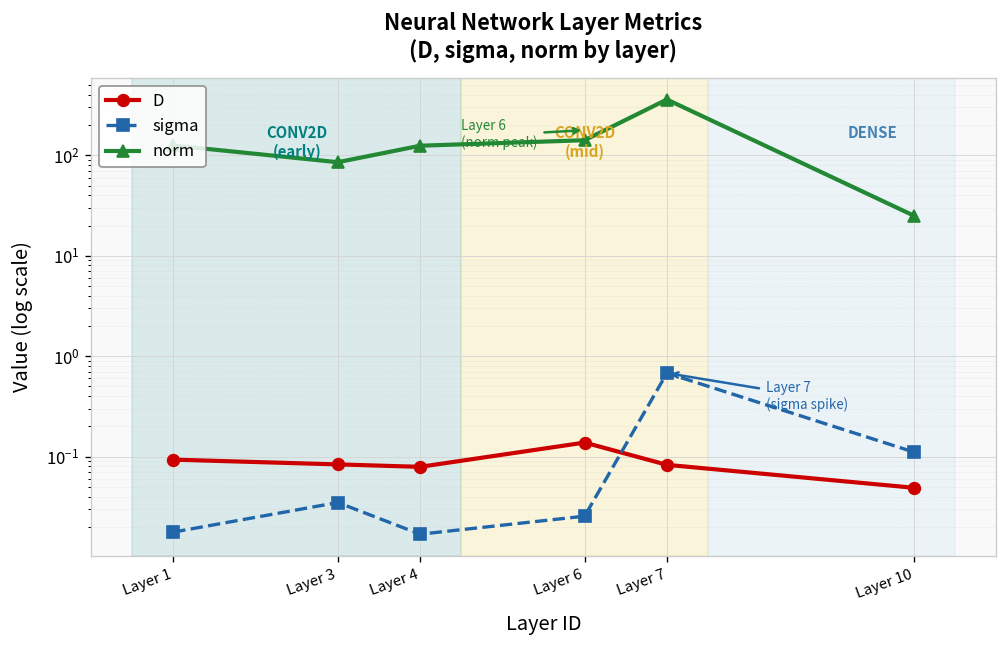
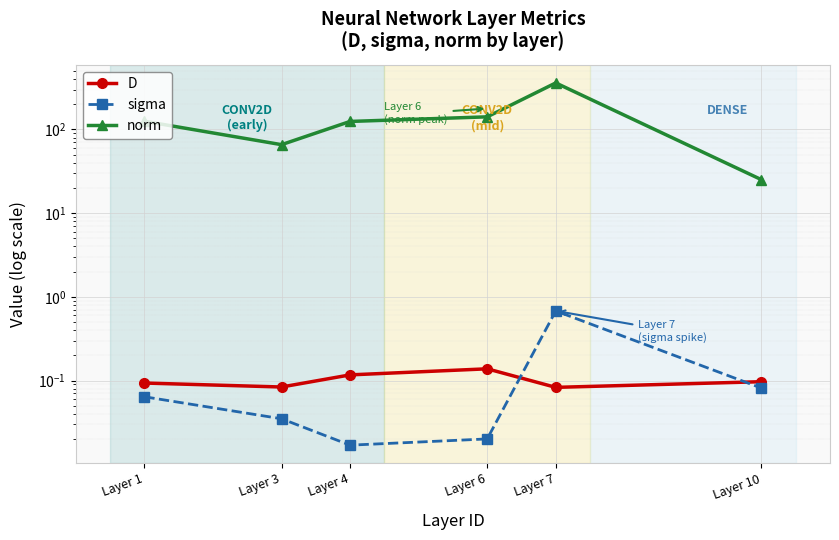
  {
    "D": {
      "Layer 1": 0.09,
      "Layer 3": 0.08,
-     "Layer 4": 0.08,
+     "Layer 4": 0.12,
      "Layer 6": 0.14,
      "Layer 7": 0.08,
-     "Layer 10": 0.05
+     "Layer 10": 0.10
    },
    "sigma": {
-     "Layer 1": 0.018,
+     "Layer 1": 0.06,
      "Layer 3": 0.035,
      "Layer 4": 0.017,
-     "Layer 6": 0.026,
-     "Layer 10": 0.11
+     "Layer 6": 0.020,
+     "Layer 10": 0.08
    },
    "norm": {
-     "Layer 3": 90,
+     "Layer 3": 70,
      "Layer 4": 120,
      "Layer 7": 360,
      "Layer 10": 25
    }
  }
